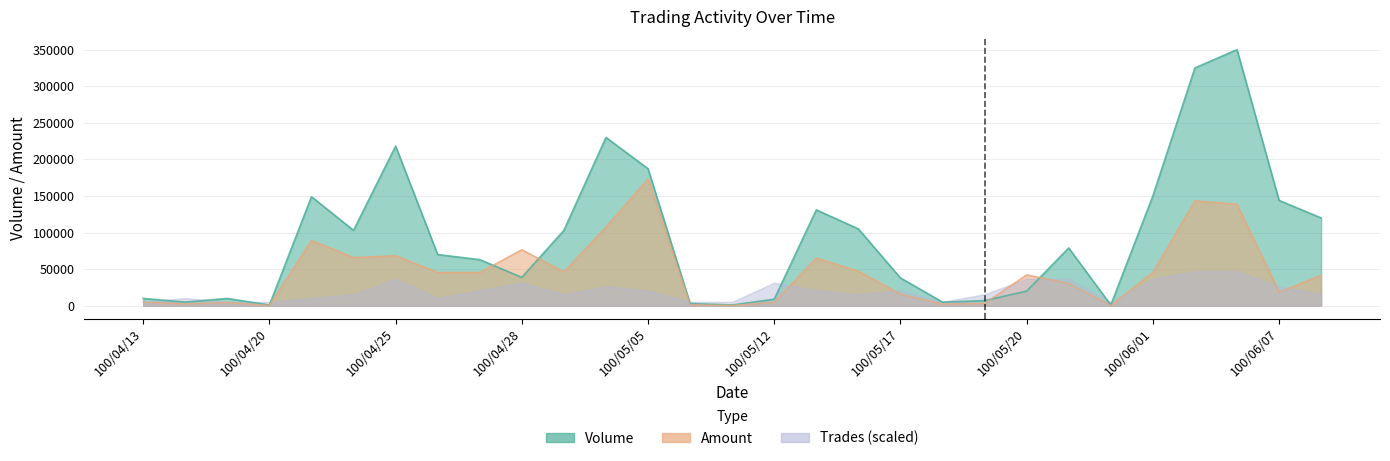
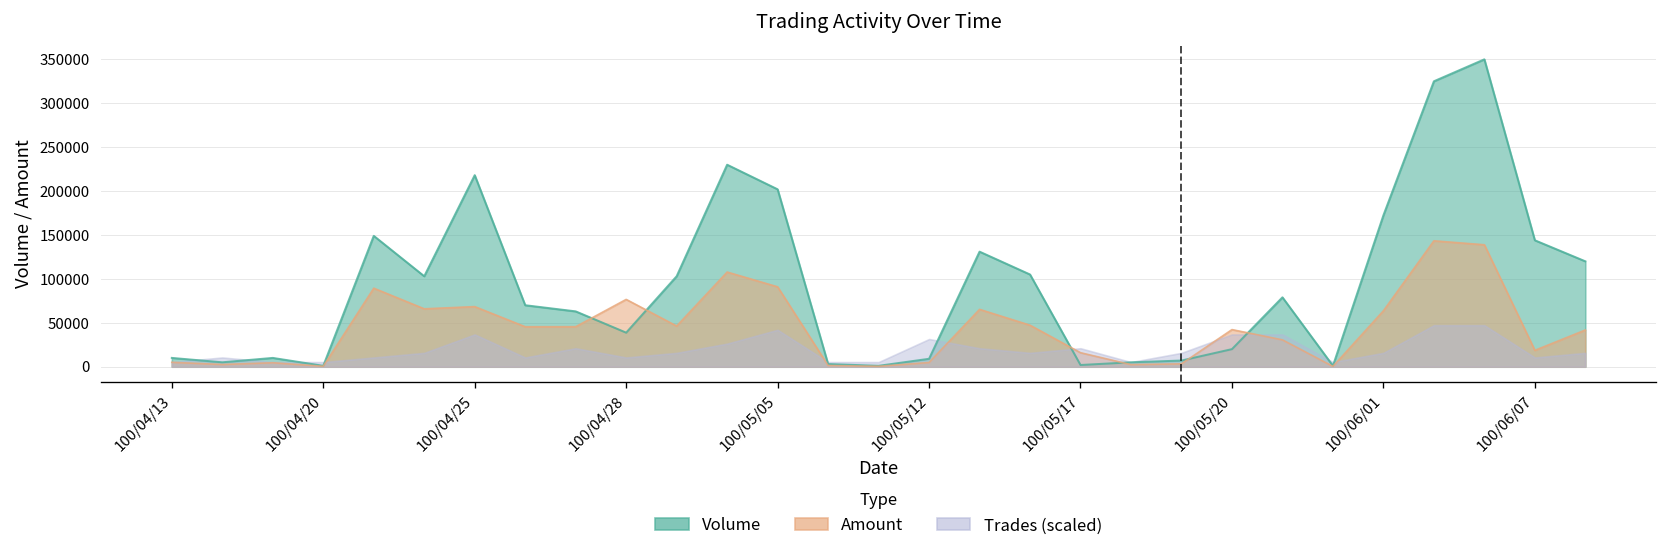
  {
    "Volume": {
      "100/04/13": 10000,
      "100/04/25": 220000,
      "100/04/28": 40000,
-     "100/05/05": 190000,
+     "100/05/05": 200000,
      "100/05/12": 10000,
-     "100/05/17": 40000,
+     "100/05/17": 0,
      "100/05/20": 20000,
-     "100/06/01": 150000,
+     "100/06/01": 170000,
      "100/06/07": 140000
    },
    "Amount": {
      "100/04/25": 70000,
      "100/04/28": 80000,
-     "100/05/05": 170000,
+     "100/05/05": 90000,
      "100/05/12": 0,
      "100/05/17": 20000,
      "100/05/20": 40000,
-     "100/06/01": 50000,
+     "100/06/01": 60000,
      "100/06/07": 20000
    },
    "Trades (scaled)": {
      "100/04/20": 10000,
      "100/04/25": 40000,
-     "100/04/28": 30000,
-     "100/05/05": 20000,
+     "100/04/28": 10000,
+     "100/05/05": 40000,
      "100/05/12": 30000,
      "100/05/17": 20000,
      "100/05/20": 40000,
-     "100/06/01": 40000,
-     "100/06/07": 30000
+     "100/06/01": 20000,
+     "100/06/07": 10000
    }
  }
